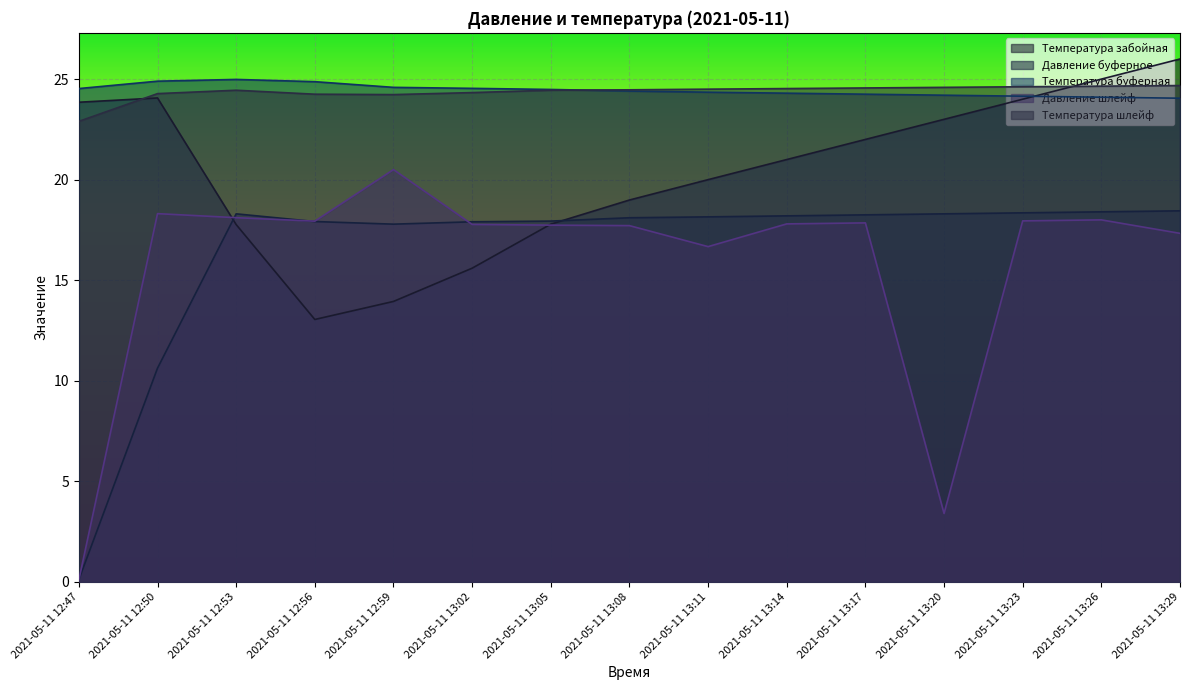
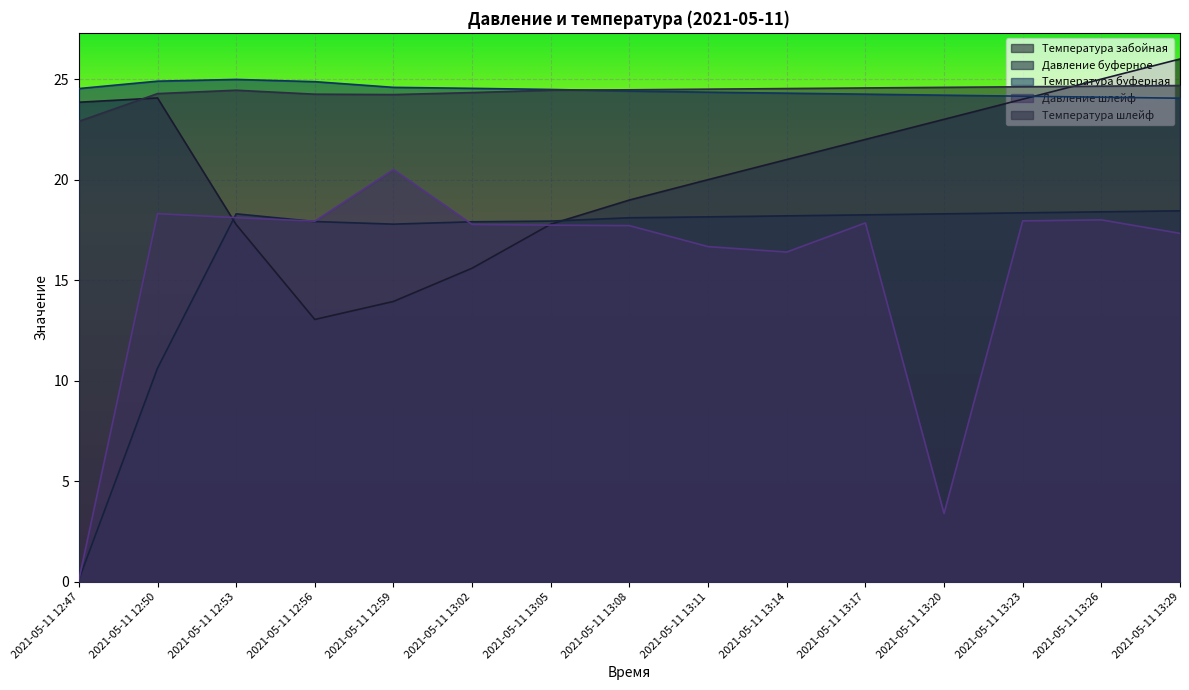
  {
    "Давление шлейф": {
      "2021-05-11 12:50": 18.3,
      "2021-05-11 12:53": 18.1,
      "2021-05-11 12:59": 20.5,
      "2021-05-11 13:02": 17.8,
      "2021-05-11 13:08": 17.7,
      "2021-05-11 13:11": 16.7,
-     "2021-05-11 13:14": 17.8,
+     "2021-05-11 13:14": 16.4,
      "2021-05-11 13:17": 17.9,
      "2021-05-11 13:20": 3.4,
      "2021-05-11 13:23": 18.0,
      "2021-05-11 13:26": 18.0,
      "2021-05-11 13:29": 17.3
    }
  }
